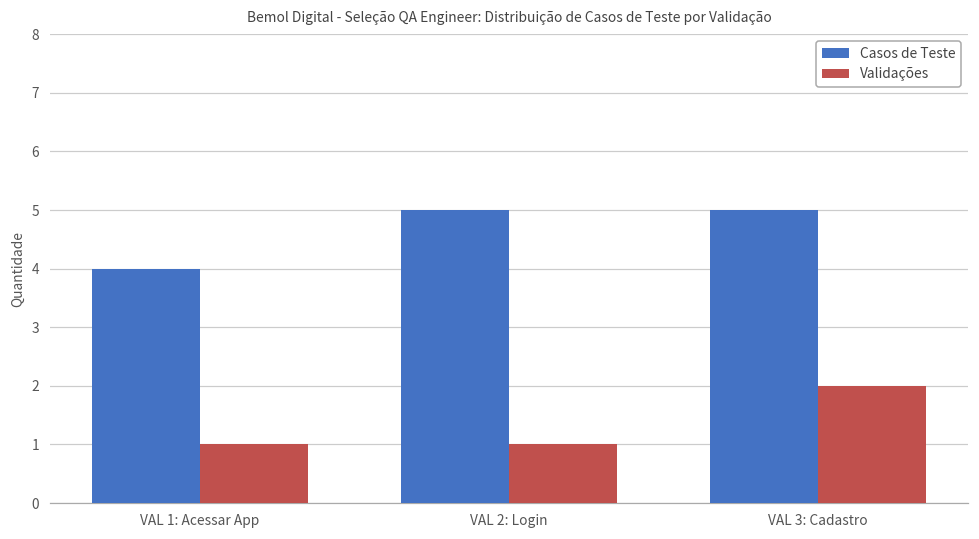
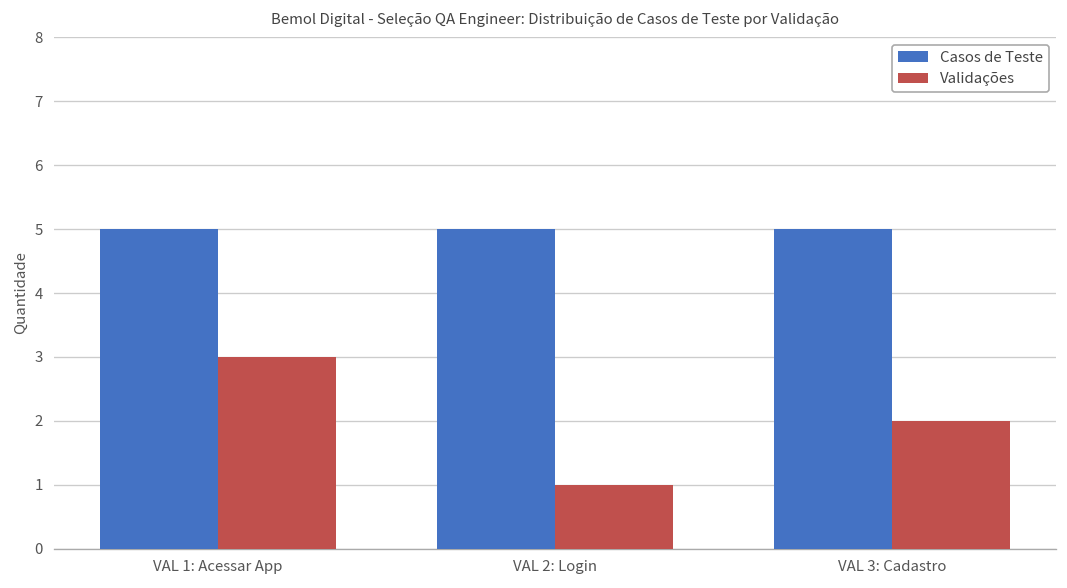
  {
    "Casos de Teste": {
-     "VAL 1: Acessar App": 4,
+     "VAL 1: Acessar App": 5,
      "VAL 2: Login": 5,
      "VAL 3: Cadastro": 5
    },
    "Validações": {
-     "VAL 1: Acessar App": 1,
+     "VAL 1: Acessar App": 3,
      "VAL 2: Login": 1,
      "VAL 3: Cadastro": 2
    }
  }
